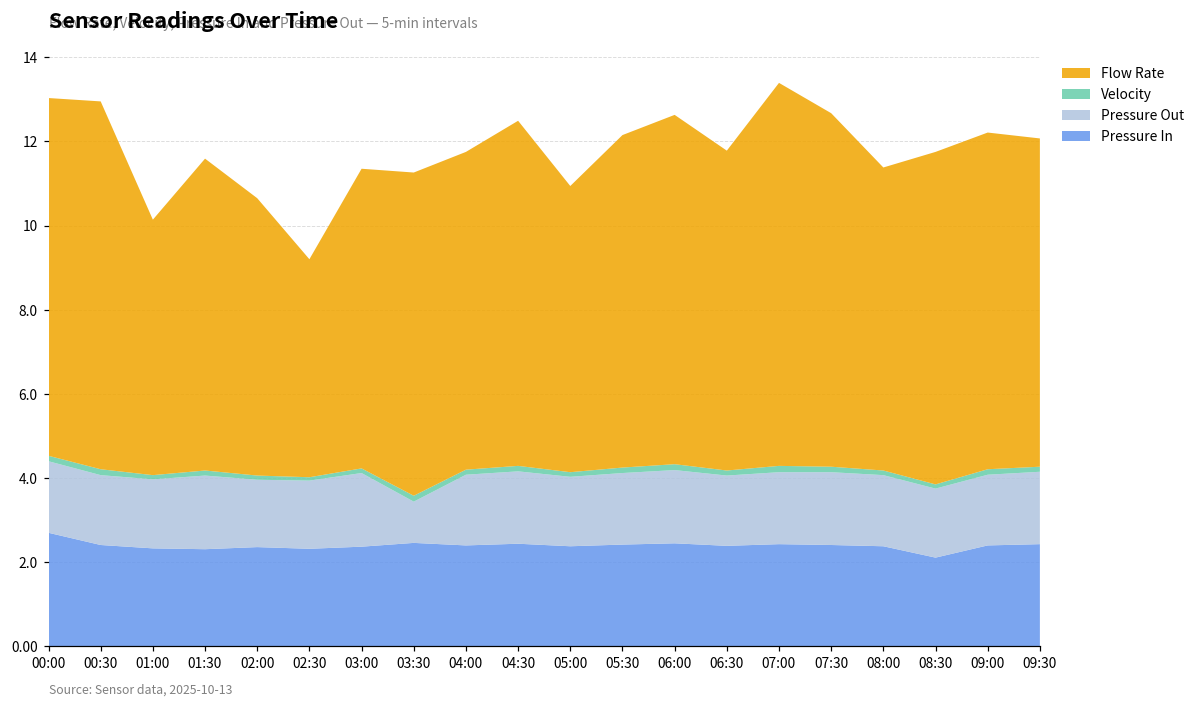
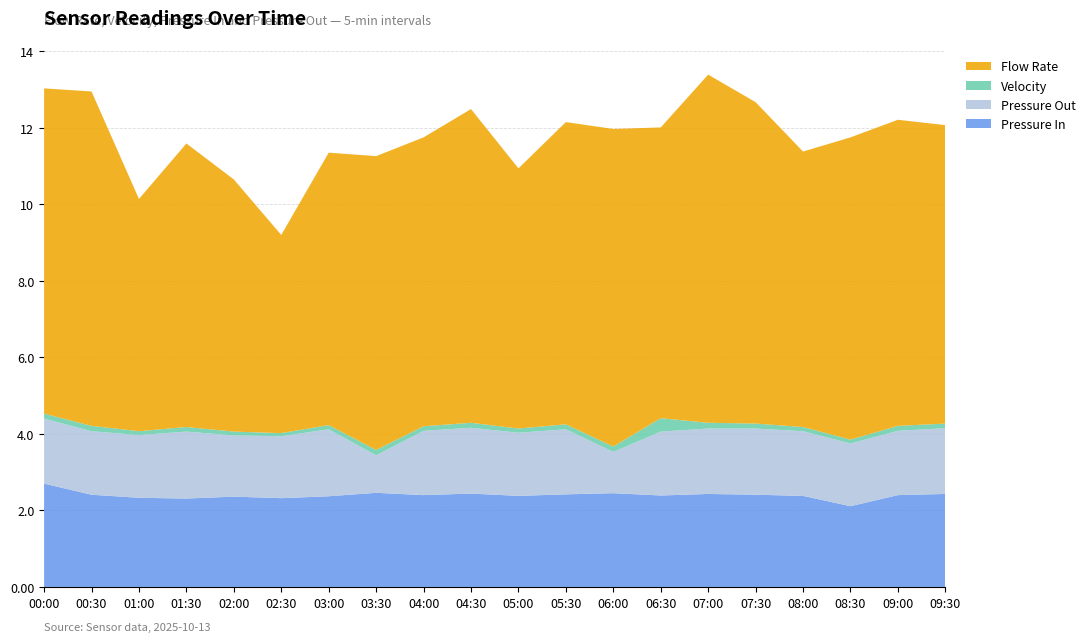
  {
    "Pressure In": {
      "00:00": 2.7,
      "00:30": 2.4,
      "01:00": 2.3,
      "01:30": 2.3,
      "02:00": 2.4,
      "02:30": 2.3,
      "03:00": 2.4,
      "03:30": 2.5,
      "04:00": 2.4,
      "04:30": 2.4,
      "05:00": 2.4,
      "05:30": 2.4,
      "06:00": 2.5,
      "06:30": 2.4,
      "07:00": 2.4,
      "07:30": 2.4,
      "08:00": 2.4,
      "08:30": 2.1,
      "09:00": 2.4,
      "09:30": 2.4
    },
    "Pressure Out": {
      "00:00": 1.7,
      "00:30": 1.7,
      "01:00": 1.6,
      "01:30": 1.8,
      "02:00": 1.6,
      "02:30": 1.6,
      "03:00": 1.8,
      "03:30": 1.0,
      "04:00": 1.7,
      "04:30": 1.7,
      "05:00": 1.6,
      "05:30": 1.7,
-     "06:00": 1.7,
+     "06:00": 1.1,
      "06:30": 1.7,
      "07:00": 1.7,
      "07:30": 1.7,
      "08:00": 1.7,
      "08:30": 1.6,
      "09:00": 1.7,
      "09:30": 1.7
    },
    "Velocity": {
      "00:00": 0.1,
      "00:30": 0.1,
      "01:00": 0.1,
      "01:30": 0.1,
      "02:00": 0.1,
      "02:30": 0.1,
      "03:00": 0.1,
      "03:30": 0.1,
      "04:00": 0.1,
      "04:30": 0.1,
      "05:00": 0.1,
      "05:30": 0.1,
      "06:00": 0.1,
-     "06:30": 0.1,
+     "06:30": 0.3,
      "07:00": 0.2,
      "07:30": 0.1,
      "08:00": 0.1,
      "08:30": 0.1,
      "09:00": 0.1,
      "09:30": 0.1
    },
    "Flow Rate": {
      "00:00": 8.5,
      "00:30": 8.7,
      "01:00": 6.1,
      "01:30": 7.4,
      "02:00": 6.6,
      "02:30": 5.2,
      "03:00": 7.1,
      "03:30": 7.7,
      "04:00": 7.6,
      "04:30": 8.2,
      "05:00": 6.8,
      "05:30": 7.9,
      "06:00": 8.3,
      "06:30": 7.6,
      "07:00": 9.1,
      "07:30": 8.4,
      "08:00": 7.2,
      "08:30": 7.9,
      "09:00": 8.0,
      "09:30": 7.8
    }
  }
